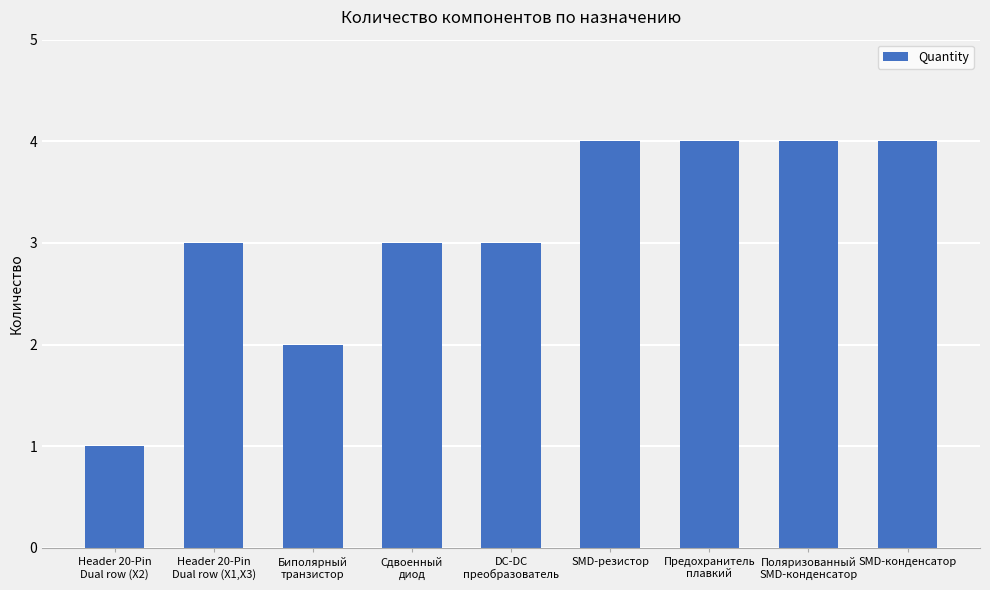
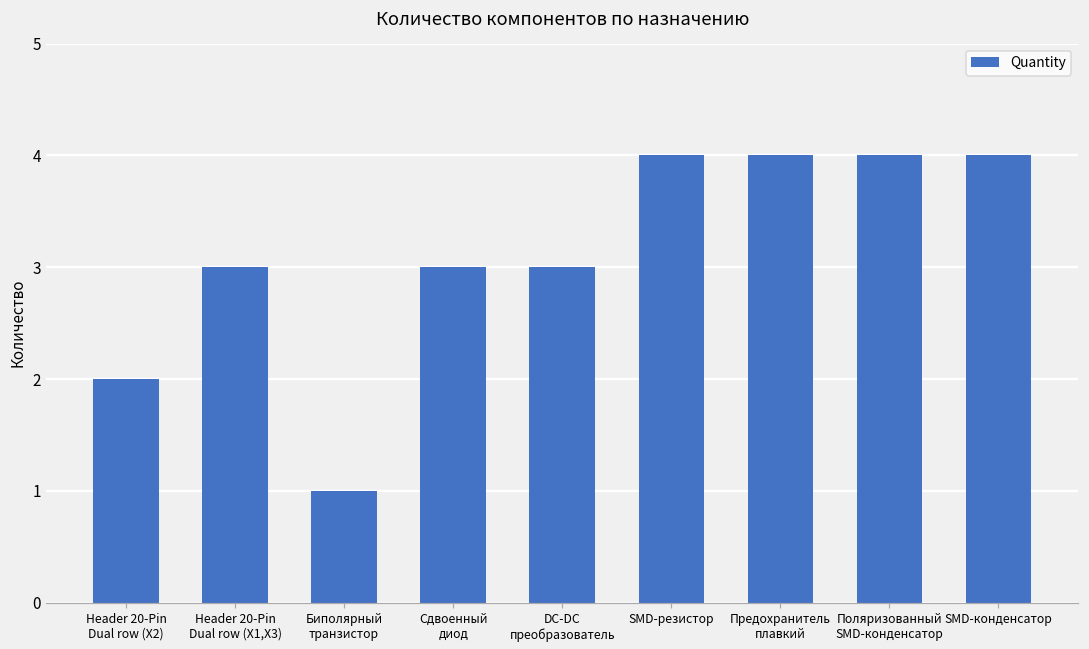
  {
-   "Header 20-Pin Dual row (X2)": 1,
+   "Header 20-Pin Dual row (X2)": 2,
    "Header 20-Pin Dual row (X1,X3)": 3,
-   "Биполярный транзистор": 2,
+   "Биполярный транзистор": 1,
    "Сдвоенный диод": 3,
    "DC-DC преобразователь": 3,
    "SMD-резистор": 4,
    "Предохранитель плавкий": 4,
    "Поляризованный SMD-конденсатор": 4,
    "SMD-конденсатор": 4
  }
